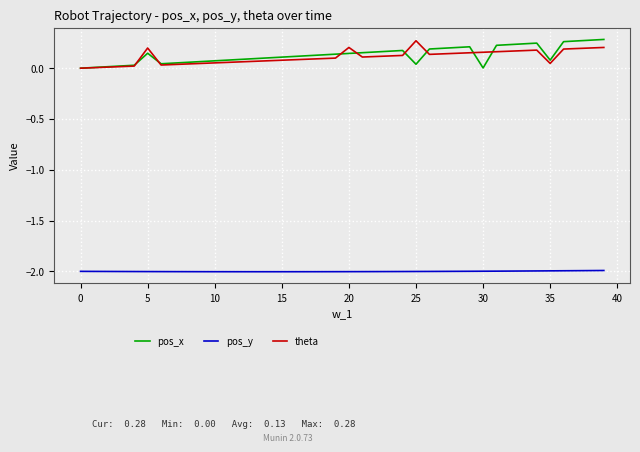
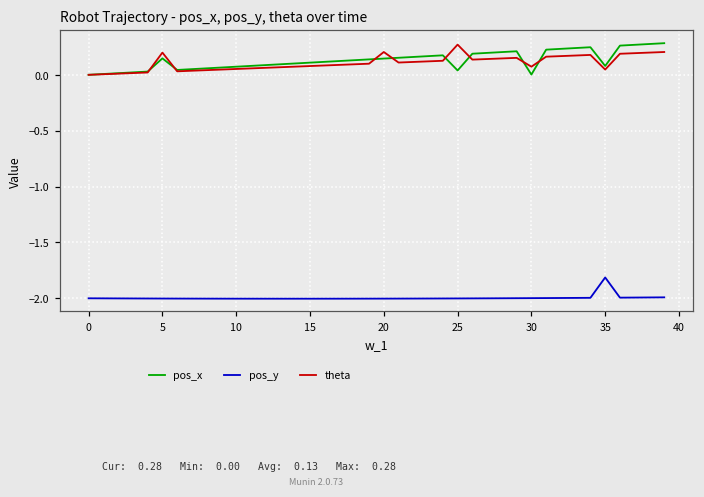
  {
    "pos_x": {
      "5": 0.15,
      "15": 0.11,
      "20": 0.15,
      "25": 0.04,
      "30": 0.00,
      "35": 0.08
    },
    "pos_y": {
      "0": -2.00,
      "5": -2.00,
      "10": -2.00,
      "15": -2.00,
      "20": -2.00,
      "25": -2.00,
      "30": -2.00,
-     "35": -2.00
+     "35": -1.81
    },
    "theta": {
      "5": 0.20,
      "15": 0.08,
      "20": 0.20,
      "25": 0.27,
-     "30": 0.16,
+     "30": 0.07,
      "35": 0.05
    }
  }
